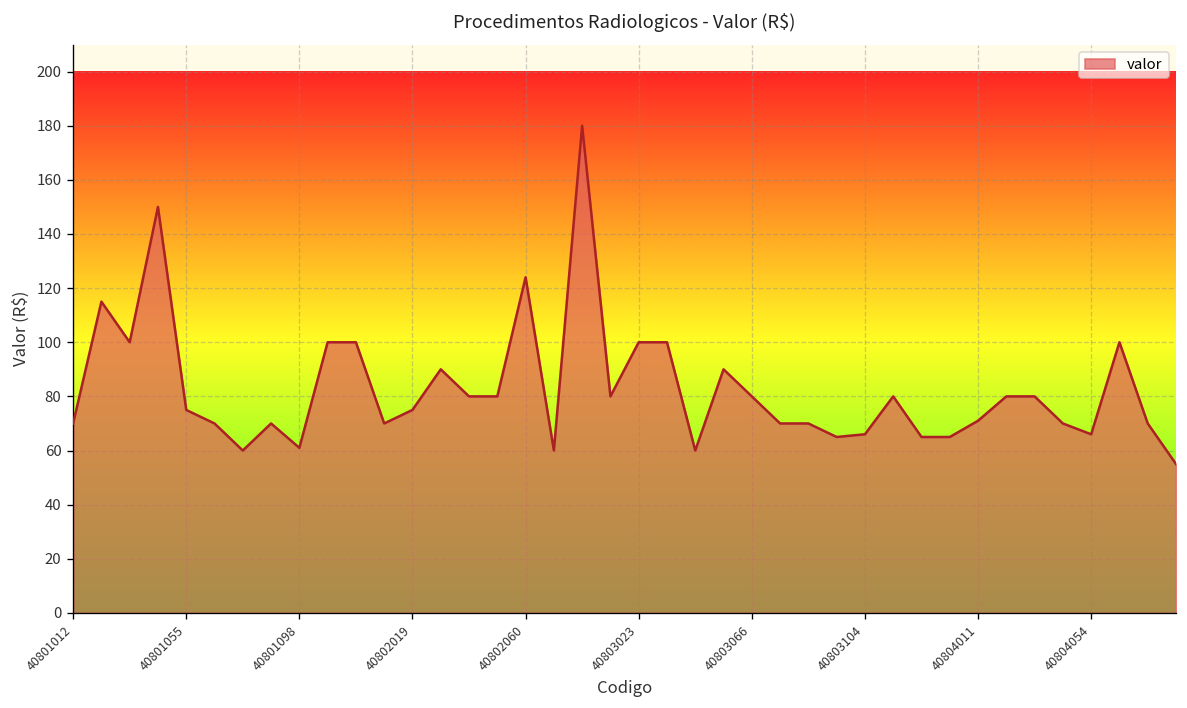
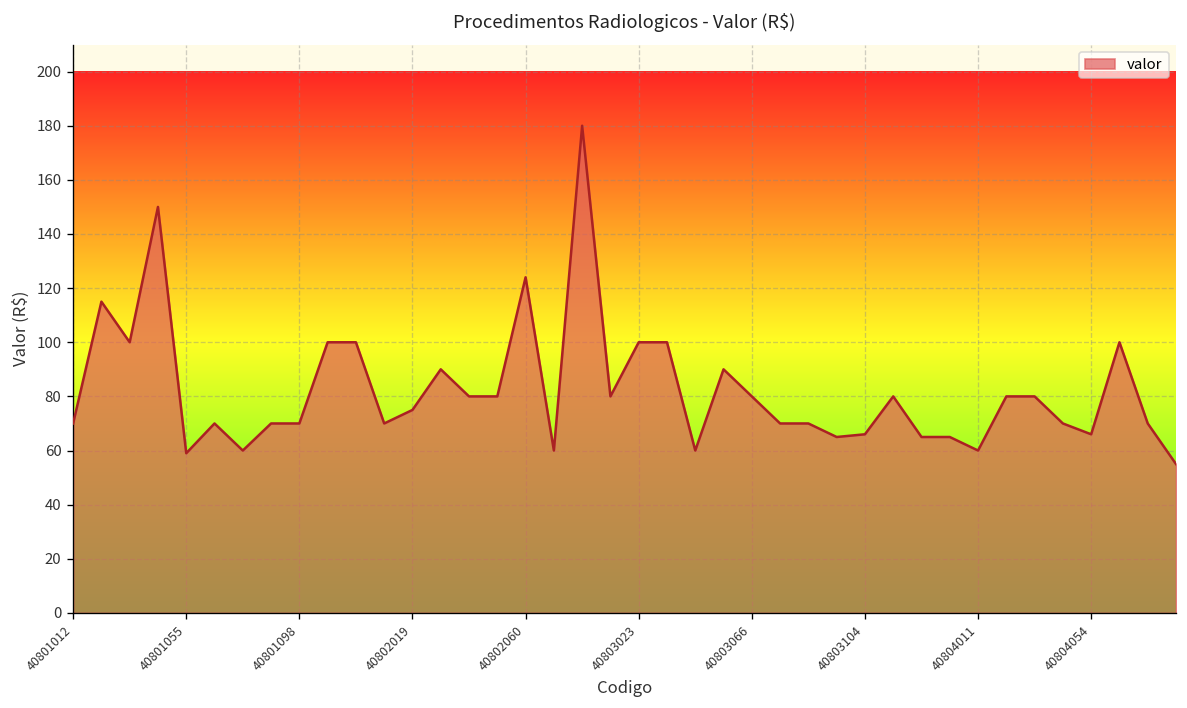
  {
    "40801012": 70,
-   "40801055": 75,
-   "40801098": 61,
+   "40801055": 59,
+   "40801098": 70,
    "40802019": 75,
    "40802060": 124,
    "40803023": 100,
    "40803066": 80,
    "40803104": 66,
-   "40804011": 71,
+   "40804011": 60,
    "40804054": 66
  }
